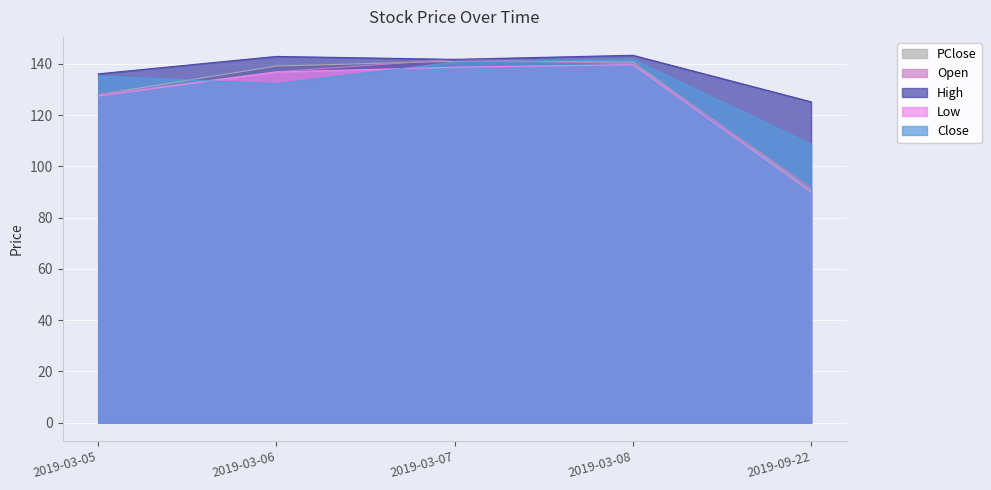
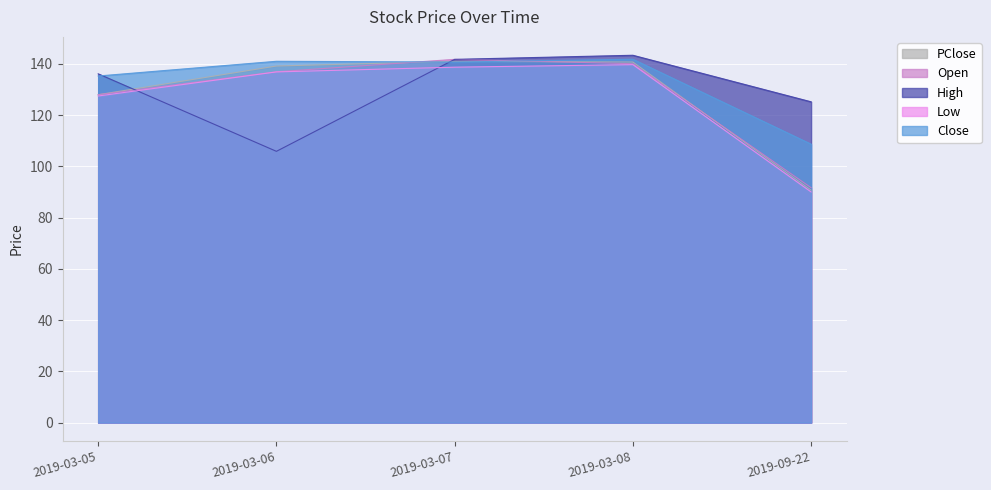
  {
    "PClose": {
      "2019-03-06": 139
    },
    "High": {
-     "2019-03-06": 143,
+     "2019-03-06": 106,
      "2019-03-08": 143,
      "2019-09-22": 125
    },
    "Close": {
-     "2019-03-06": 132,
+     "2019-03-06": 141,
      "2019-03-08": 142,
      "2019-09-22": 109
    }
  }
